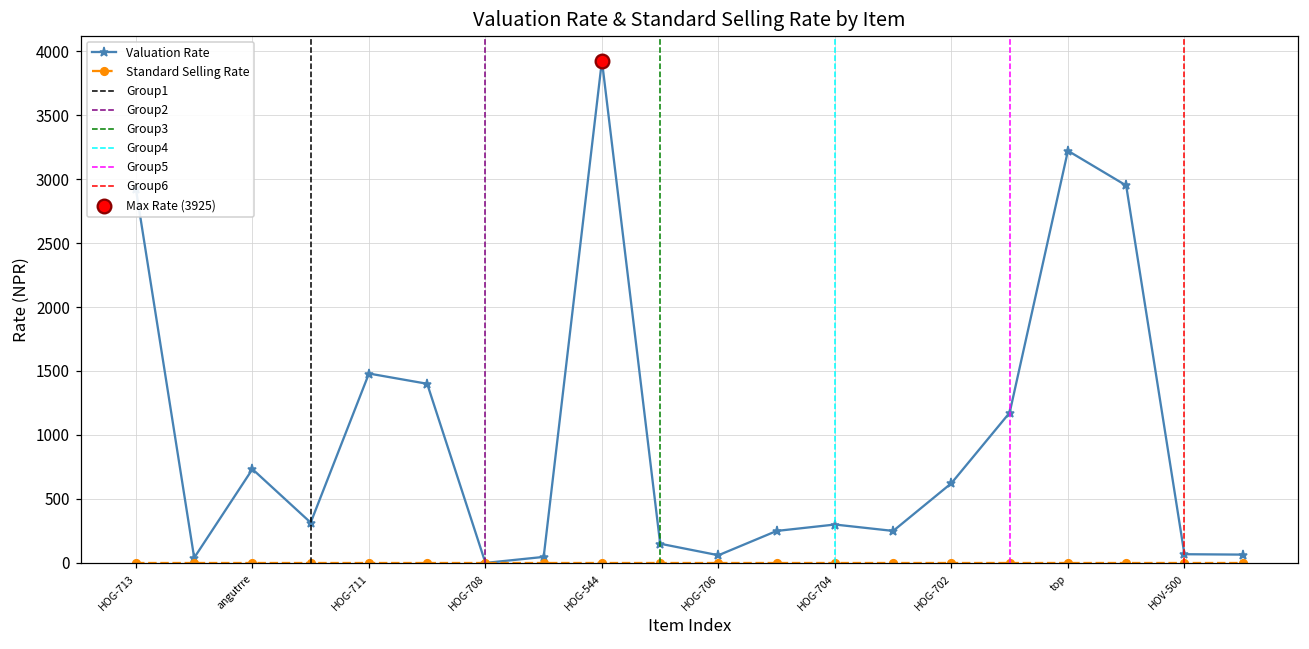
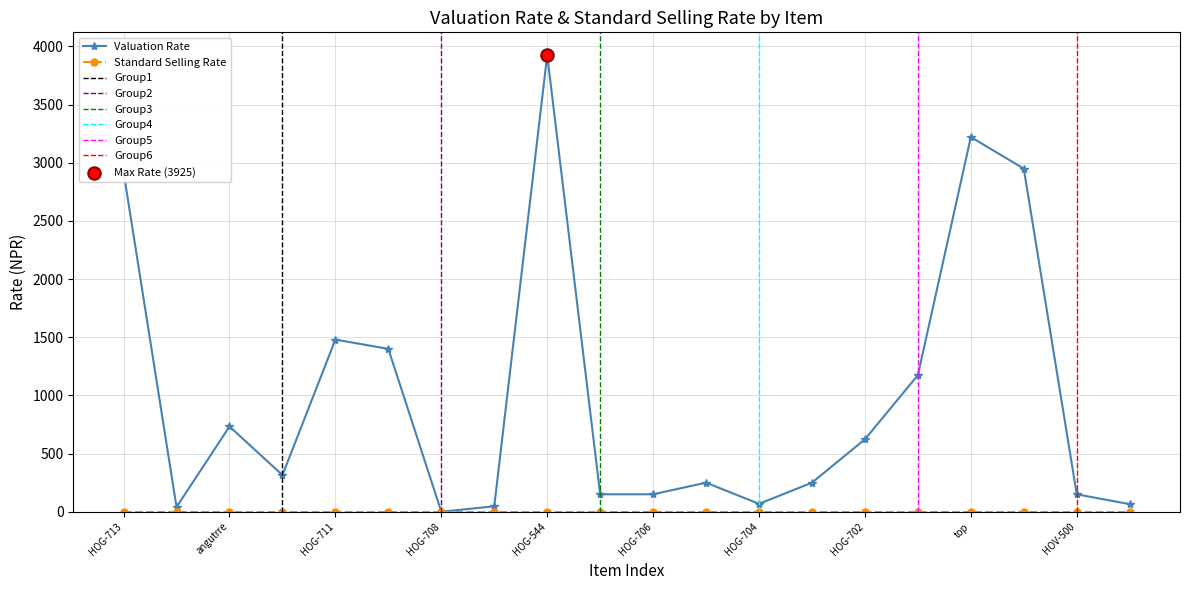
  {
    "Valuation Rate": {
      "angutrre": 730,
      "HOG-711": 1480,
-     "HOG-706": 60,
-     "HOG-704": 300,
+     "HOG-706": 150,
+     "HOG-704": 70,
      "HOG-702": 620,
      "top": 3220,
-     "HOV-500": 70
+     "HOV-500": 150
    },
    "Standard Selling Rate": {
      "HOG-713": 0,
      "angutrre": 0,
      "HOG-711": 0,
      "HOG-544": 0,
      "HOG-706": 0,
      "HOG-704": 0,
      "HOG-702": 0,
      "top": 0,
      "HOV-500": 0
    }
  }
